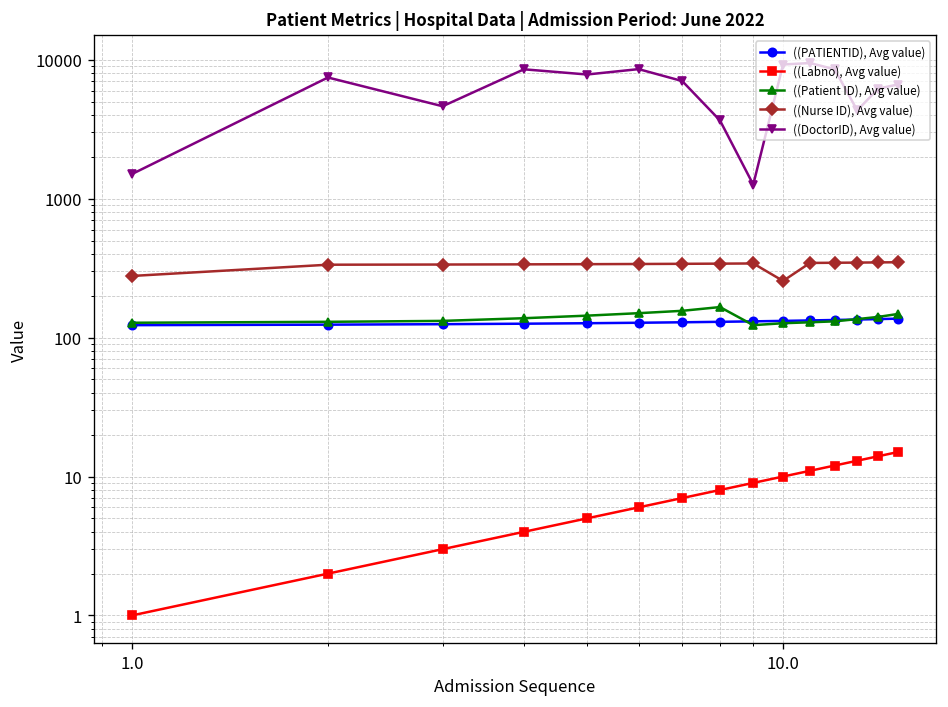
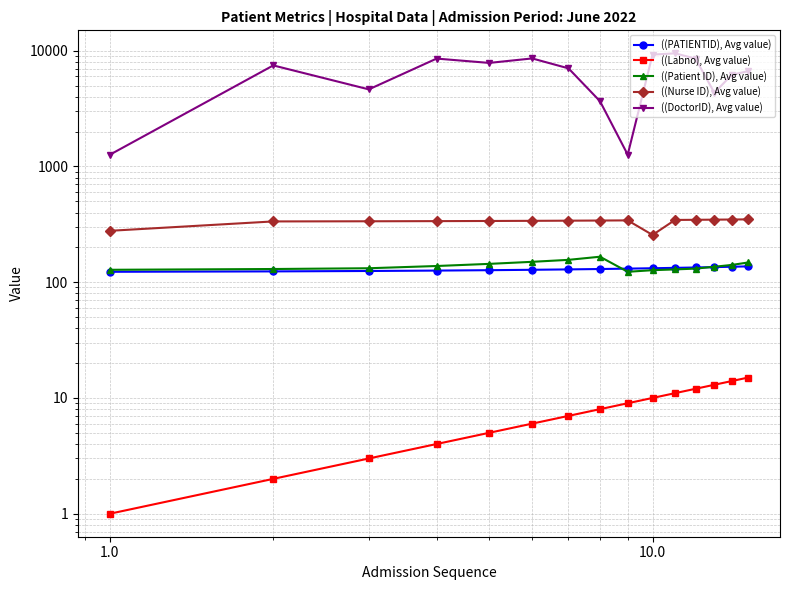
  {
    "((Labno), Avg value)": {
      "1.0": 1,
      "10.0": 10
    },
    "((Nurse ID), Avg value)": {
      "1.0": 280,
      "10.0": 260
    },
    "((DoctorID), Avg value)": {
-     "1.0": 1500
+     "1.0": 1300
    }
  }
